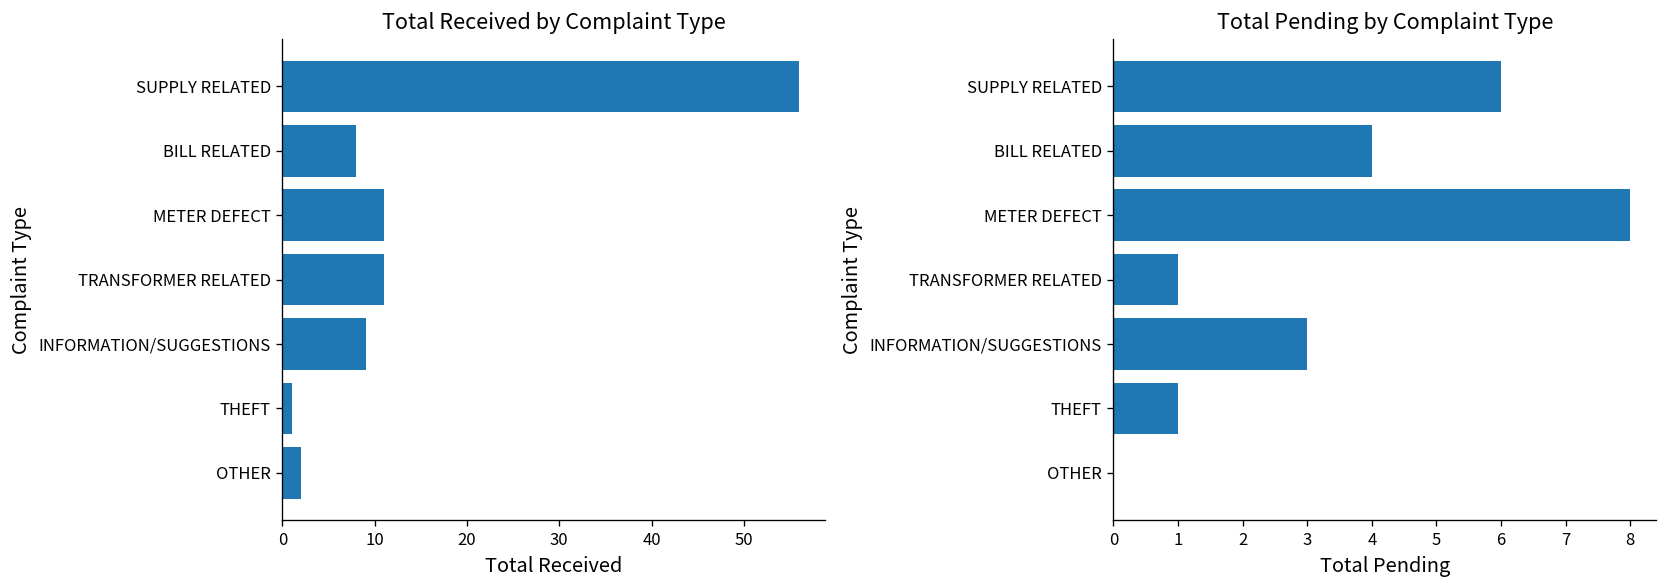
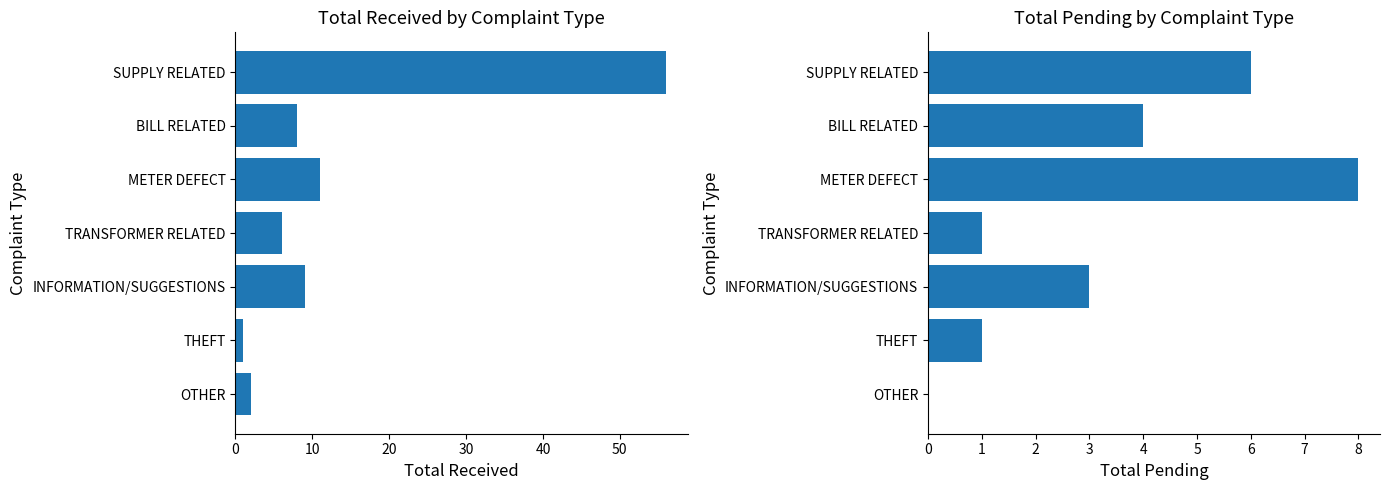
  {
    "Total Received by Complaint Type": {
      "SUPPLY RELATED": 56,
      "BILL RELATED": 8,
      "METER DEFECT": 11,
-     "TRANSFORMER RELATED": 11,
+     "TRANSFORMER RELATED": 6,
      "INFORMATION/SUGGESTIONS": 9,
      "THEFT": 1,
      "OTHER": 2
    },
    "Total Pending by Complaint Type": {
      "SUPPLY RELATED": 6.0,
      "BILL RELATED": 4.0,
      "METER DEFECT": 8.0,
      "TRANSFORMER RELATED": 1.0,
      "INFORMATION/SUGGESTIONS": 3.0,
      "THEFT": 1.0,
      "OTHER": 0.0
    }
  }
